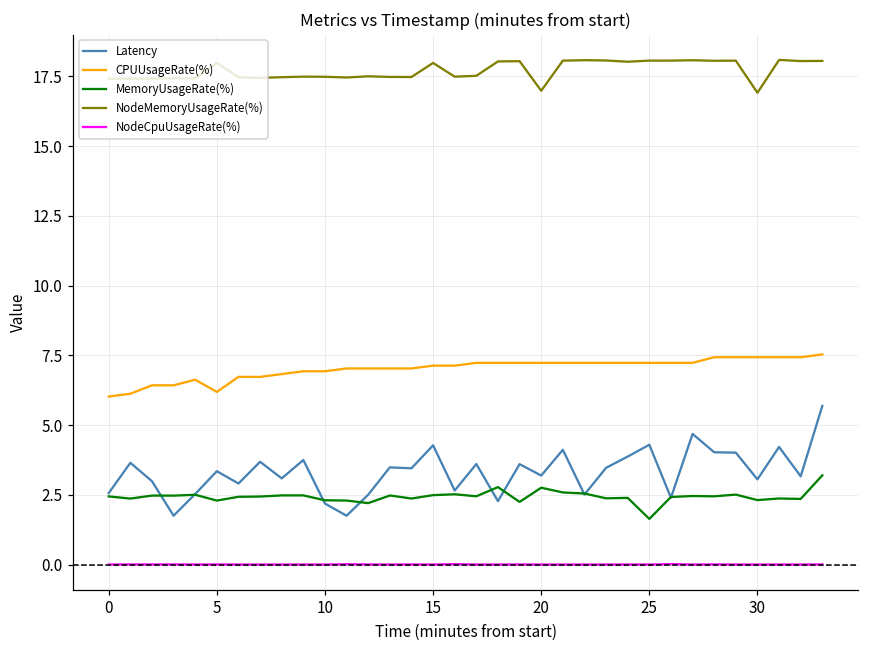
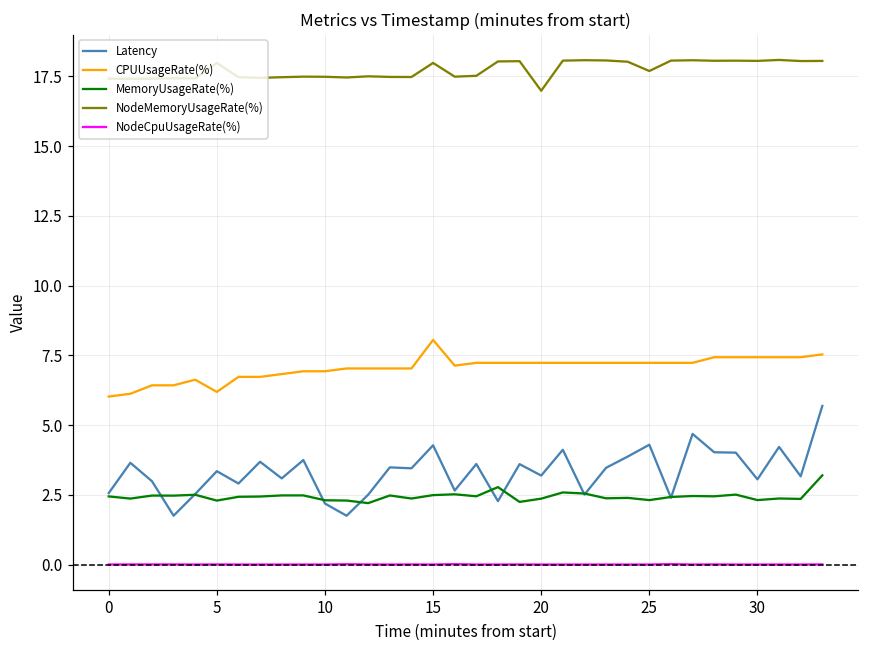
  {
    "Latency": {
      "0": 2.6,
      "5": 3.3,
      "10": 2.2,
      "15": 4.3,
      "20": 3.2,
      "25": 4.3,
      "30": 3.1
    },
    "CPUUsageRate(%)": {
      "0": 6.0,
      "5": 6.2,
      "10": 6.9,
-     "15": 7.1,
+     "15": 8.1,
      "20": 7.2,
      "25": 7.2,
      "30": 7.4
    },
    "MemoryUsageRate(%)": {
      "0": 2.4,
      "5": 2.3,
      "10": 2.3,
      "15": 2.5,
-     "20": 2.8,
-     "25": 1.6,
+     "20": 2.4,
+     "25": 2.3,
      "30": 2.3
    },
    "NodeMemoryUsageRate(%)": {
      "10": 17.5,
      "15": 18.0,
      "20": 17.0,
-     "25": 18.1,
-     "30": 16.9
+     "25": 17.7,
+     "30": 18.1
    },
    "NodeCpuUsageRate(%)": {
      "0": 0.0,
      "5": 0.0,
      "10": 0.0,
      "15": 0.0,
      "20": 0.0,
      "25": 0.0,
      "30": 0.0
    }
  }
